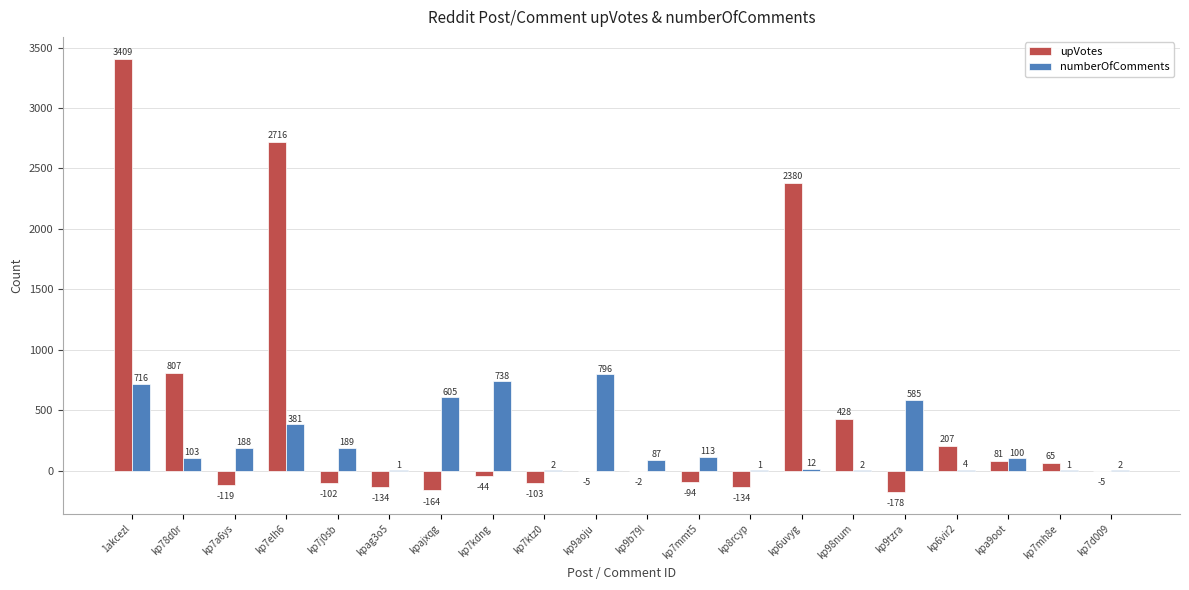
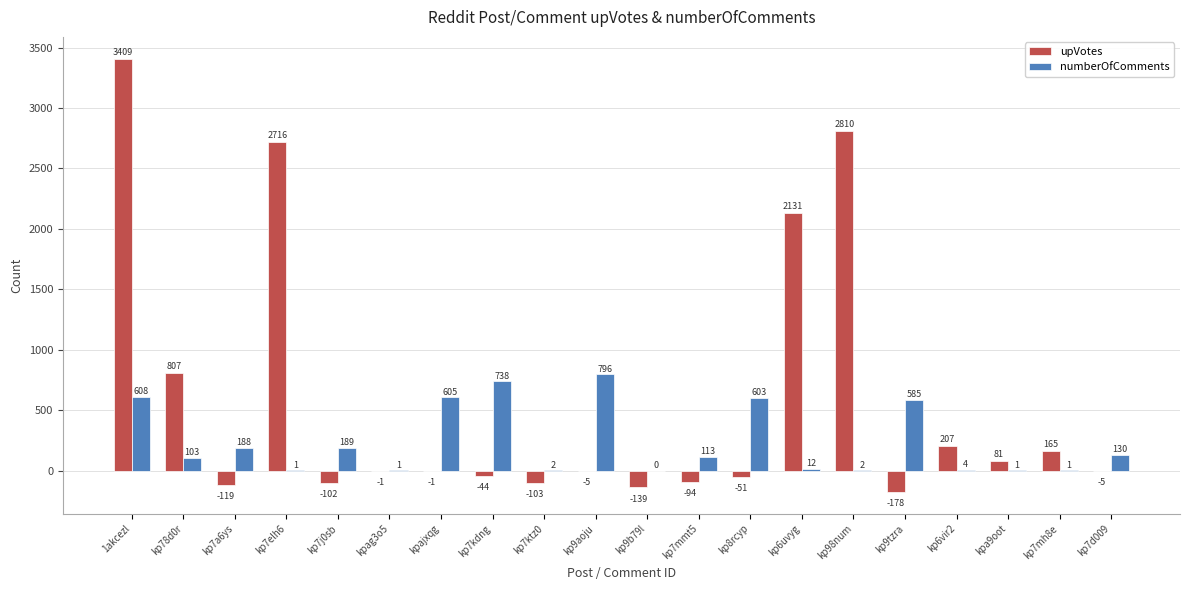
  {
    "upVotes": {
      "1akcezl": 3409,
      "kp78d0r": 807,
      "kp7a6ys": -119,
      "kp7elh6": 2716,
      "kp7j0sb": -102,
-     "kpag3o5": -134,
-     "kpajxqg": -164,
+     "kpag3o5": -1,
+     "kpajxqg": -1,
      "kp7kdng": -44,
      "kp7ktz0": -103,
      "kp9aoju": -5,
-     "kp9b79l": -2,
+     "kp9b79l": -139,
      "kp7mmt5": -94,
-     "kp8rcyp": -134,
-     "kp6uvyg": 2380,
-     "kp98num": 428,
+     "kp8rcyp": -51,
+     "kp6uvyg": 2131,
+     "kp98num": 2810,
      "kp9tzra": -178,
      "kp6vir2": 207,
      "kpa9oot": 81,
-     "kp7mh8e": 65,
+     "kp7mh8e": 165,
      "kp7d009": -5
    },
    "numberOfComments": {
-     "1akcezl": 716,
+     "1akcezl": 608,
      "kp78d0r": 103,
      "kp7a6ys": 188,
-     "kp7elh6": 381,
+     "kp7elh6": 1,
      "kp7j0sb": 189,
      "kpag3o5": 1,
      "kpajxqg": 605,
      "kp7kdng": 738,
      "kp7ktz0": 2,
      "kp9aoju": 796,
-     "kp9b79l": 87,
+     "kp9b79l": 0,
      "kp7mmt5": 113,
-     "kp8rcyp": 1,
+     "kp8rcyp": 603,
      "kp6uvyg": 12,
      "kp98num": 2,
      "kp9tzra": 585,
      "kp6vir2": 4,
-     "kpa9oot": 100,
+     "kpa9oot": 1,
      "kp7mh8e": 1,
-     "kp7d009": 2
+     "kp7d009": 130
    }
  }
